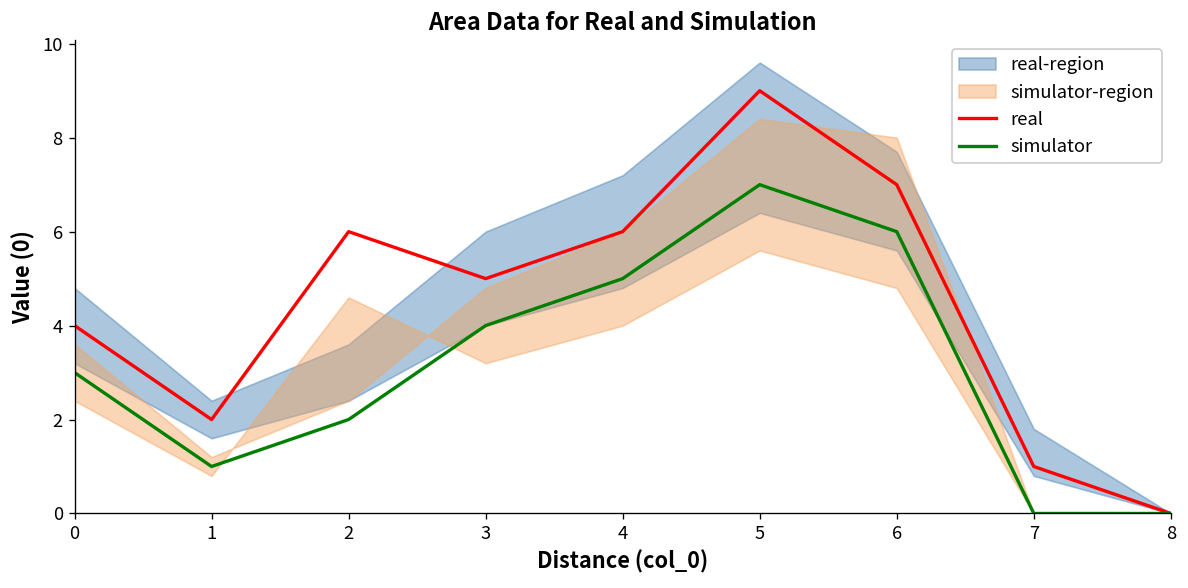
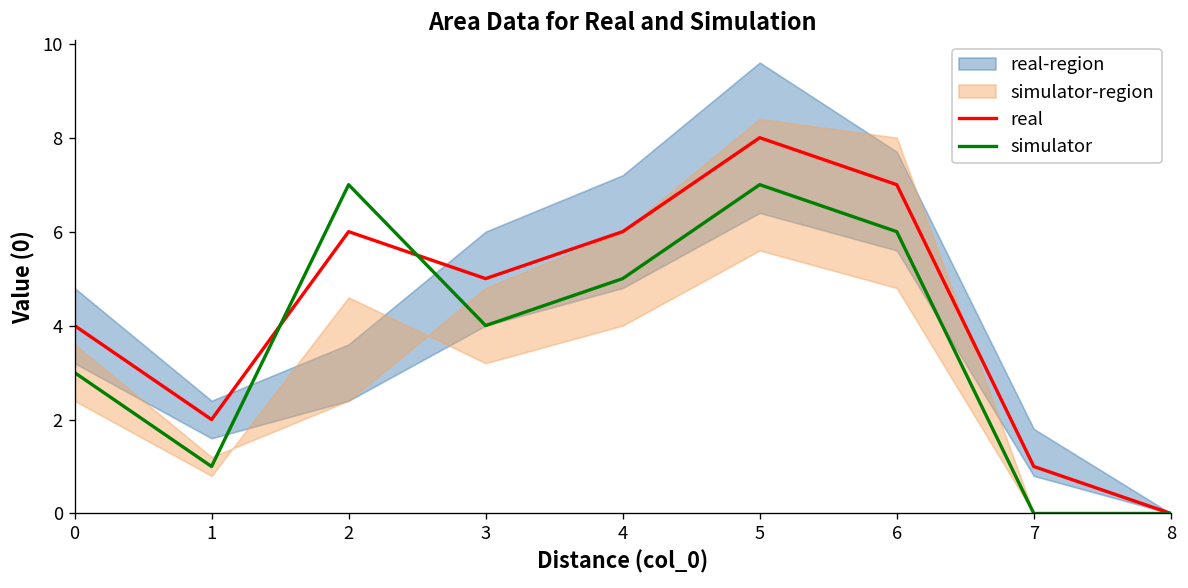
  {
    "real": {
      "0": 4,
      "1": 2,
      "2": 6,
      "3": 5,
-     "5": 9,
+     "5": 8,
      "6": 7,
      "7": 1
    },
    "simulator": {
      "0": 3,
      "1": 1,
-     "2": 2,
+     "2": 7,
      "3": 4,
      "4": 5,
      "5": 7,
      "6": 6
    }
  }
